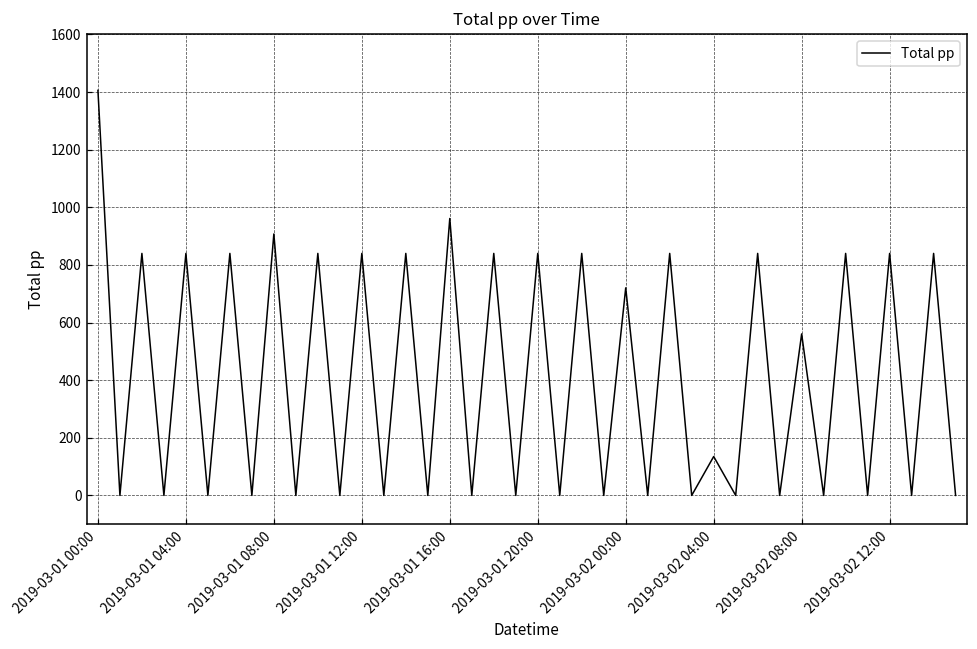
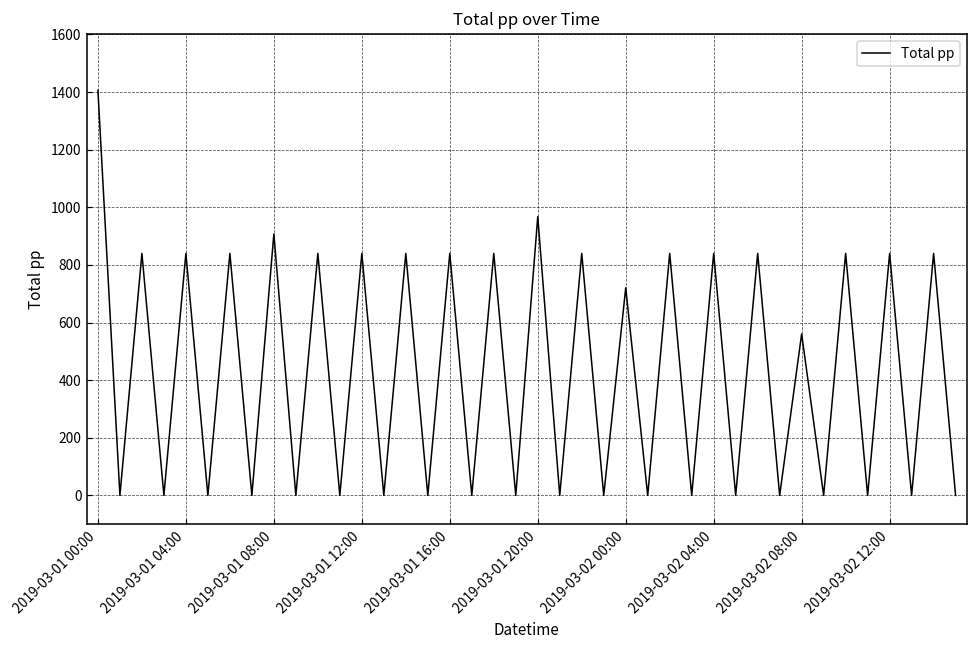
  {
    "2019-03-01 00:00": 1410,
    "2019-03-01 04:00": 840,
    "2019-03-01 08:00": 910,
    "2019-03-01 12:00": 840,
-   "2019-03-01 16:00": 960,
-   "2019-03-01 20:00": 840,
+   "2019-03-01 16:00": 840,
+   "2019-03-01 20:00": 970,
    "2019-03-02 00:00": 720,
-   "2019-03-02 04:00": 140,
+   "2019-03-02 04:00": 840,
    "2019-03-02 08:00": 560,
    "2019-03-02 12:00": 840
  }
